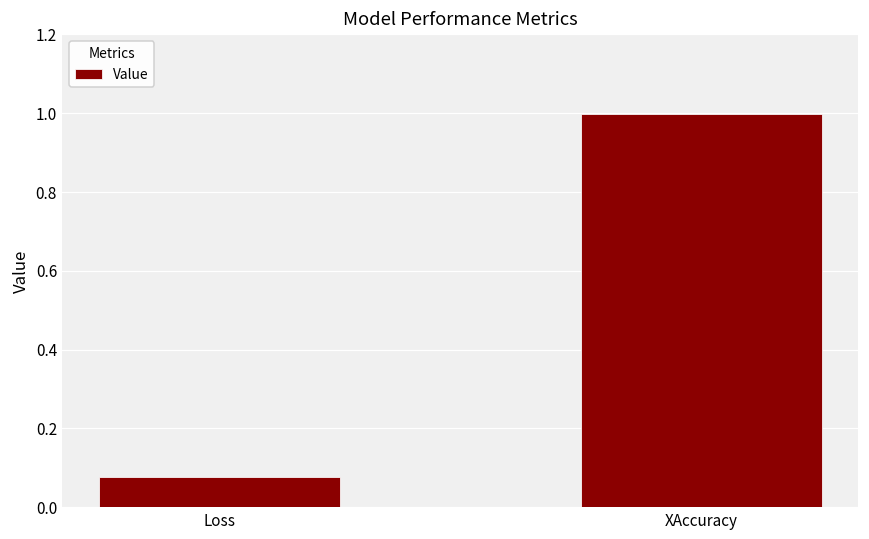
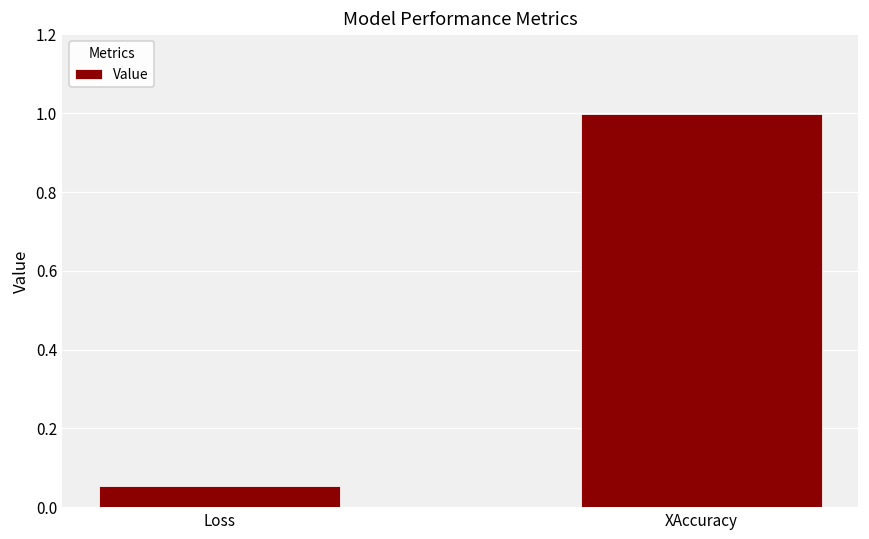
  {
-   "Loss": 0.08,
+   "Loss": 0.05,
    "XAccuracy": 1.00
  }
